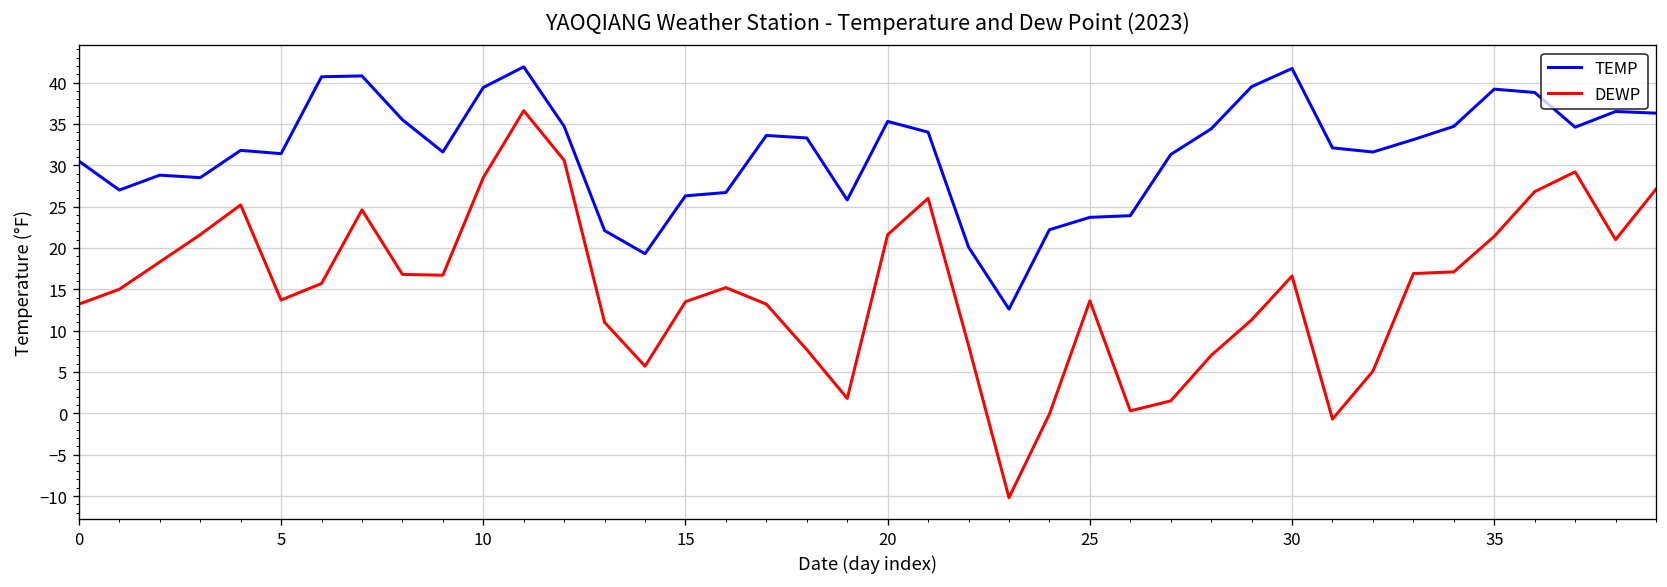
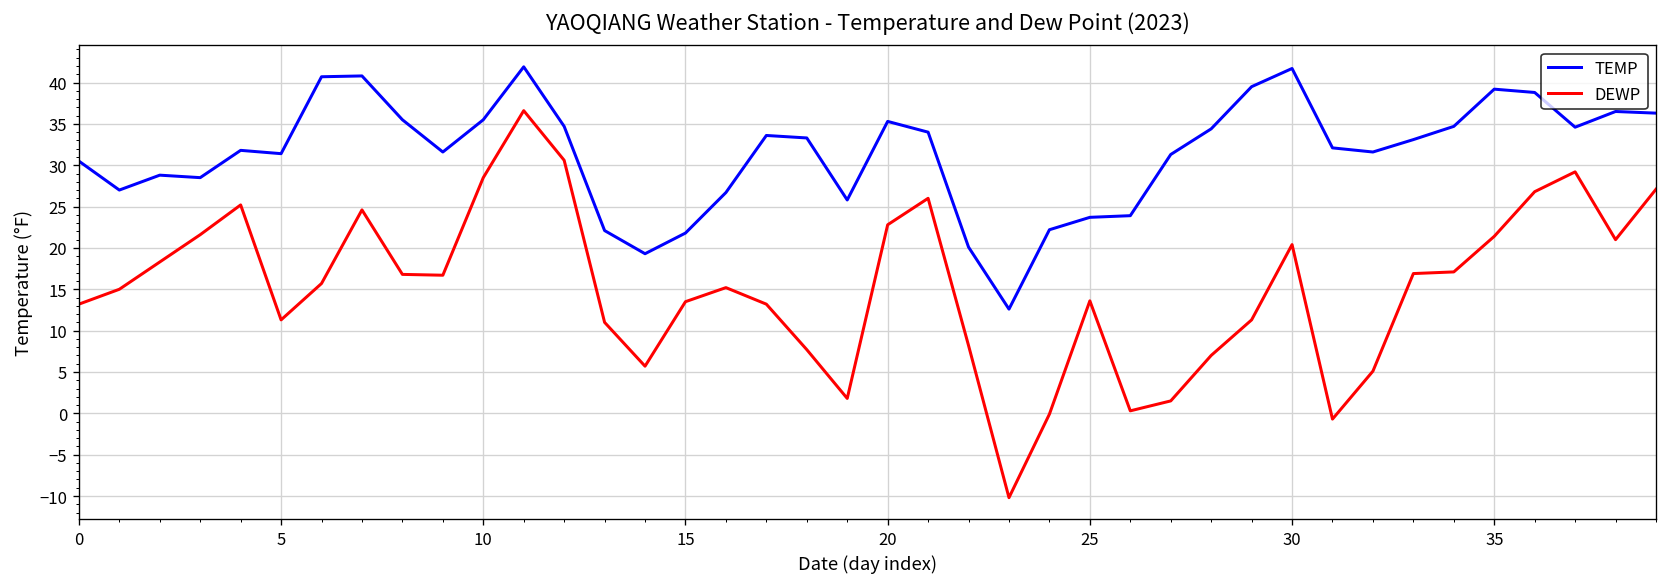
  {
    "TEMP": {
      "0": 31,
      "5": 31,
-     "10": 39,
-     "15": 26,
+     "10": 36,
+     "15": 22,
      "20": 35,
      "25": 24,
      "30": 42,
      "35": 39
    },
    "DEWP": {
      "0": 13,
-     "5": 14,
+     "5": 11,
      "10": 29,
      "15": 14,
-     "20": 22,
+     "20": 23,
      "25": 14,
-     "30": 17,
+     "30": 20,
      "35": 21
    }
  }
